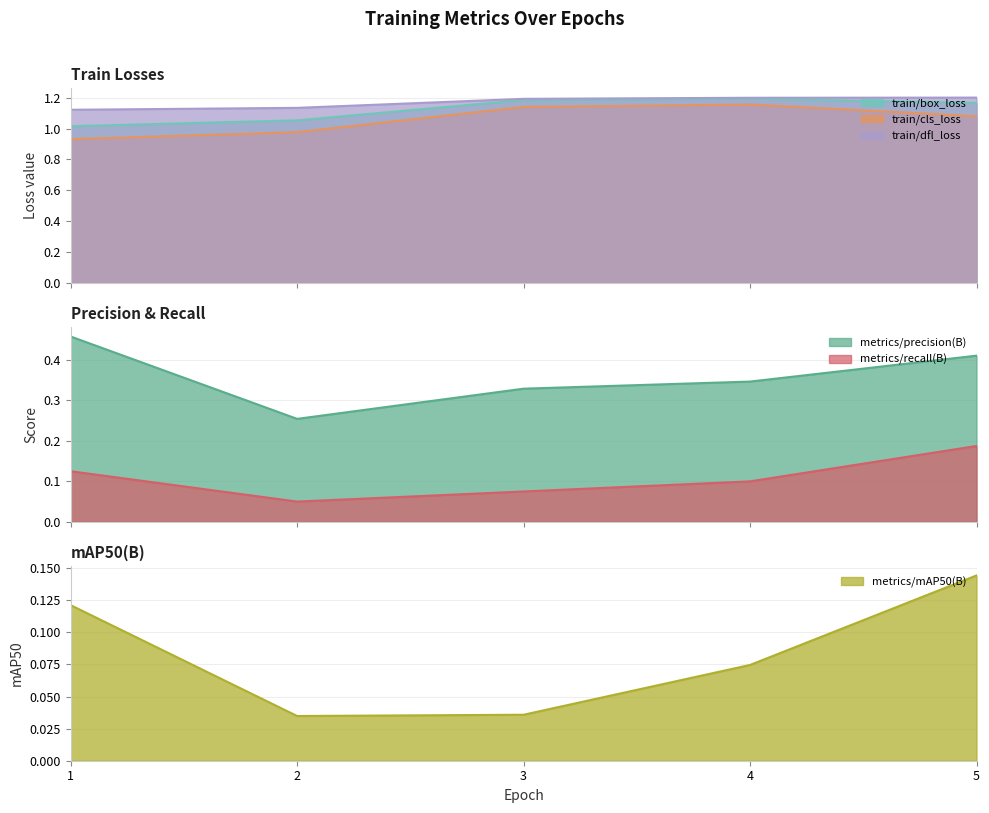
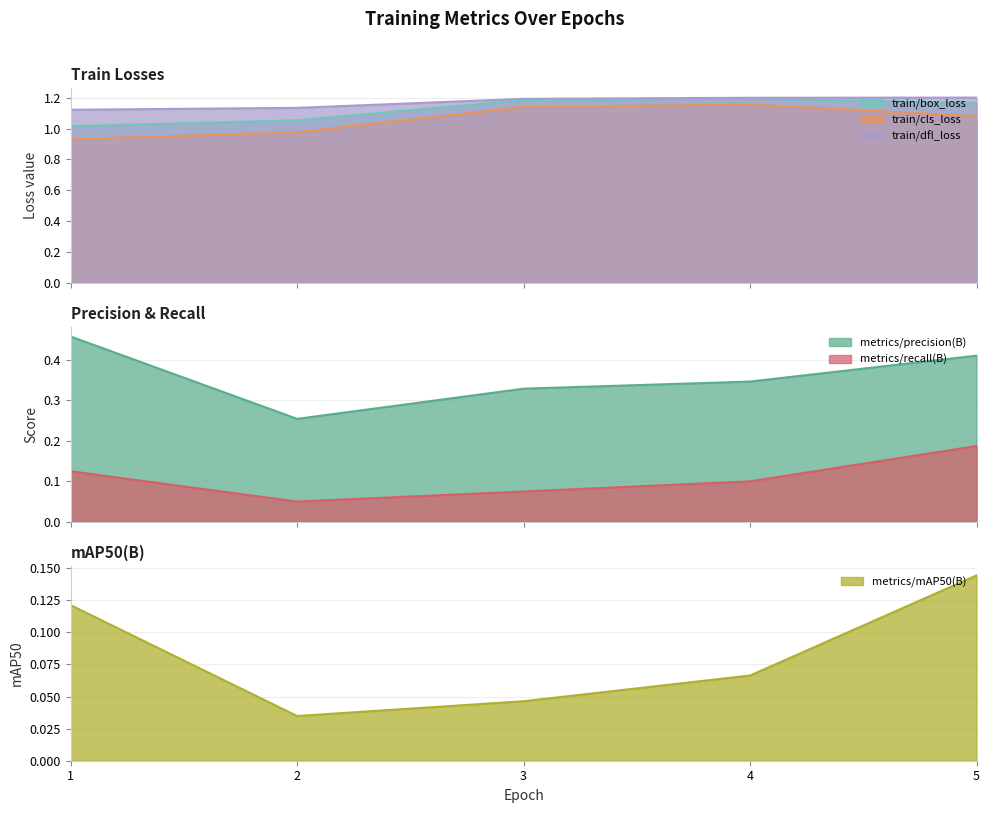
  {
    "mAP50(B)": {
      "1": 0.121,
      "2": 0.035,
-     "3": 0.036,
-     "4": 0.075,
+     "3": 0.046,
+     "4": 0.066,
      "5": 0.144
    }
  }
